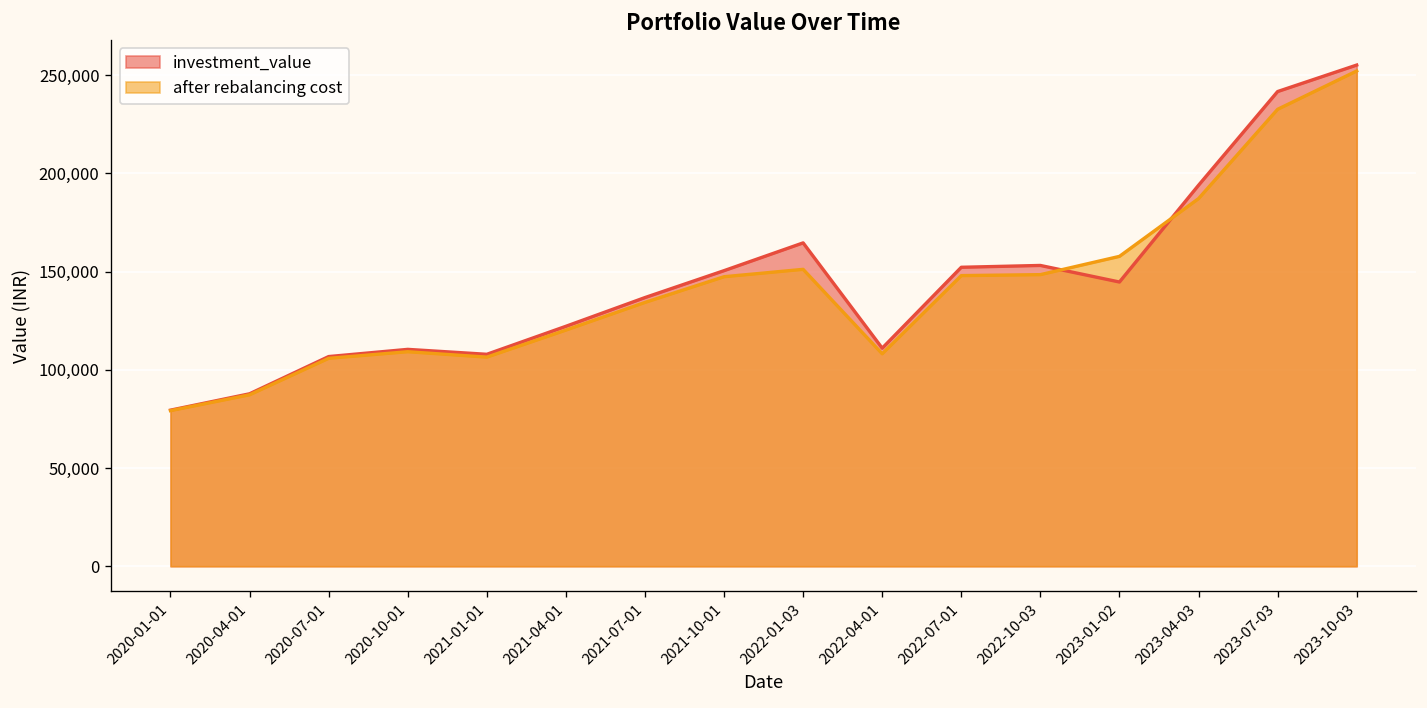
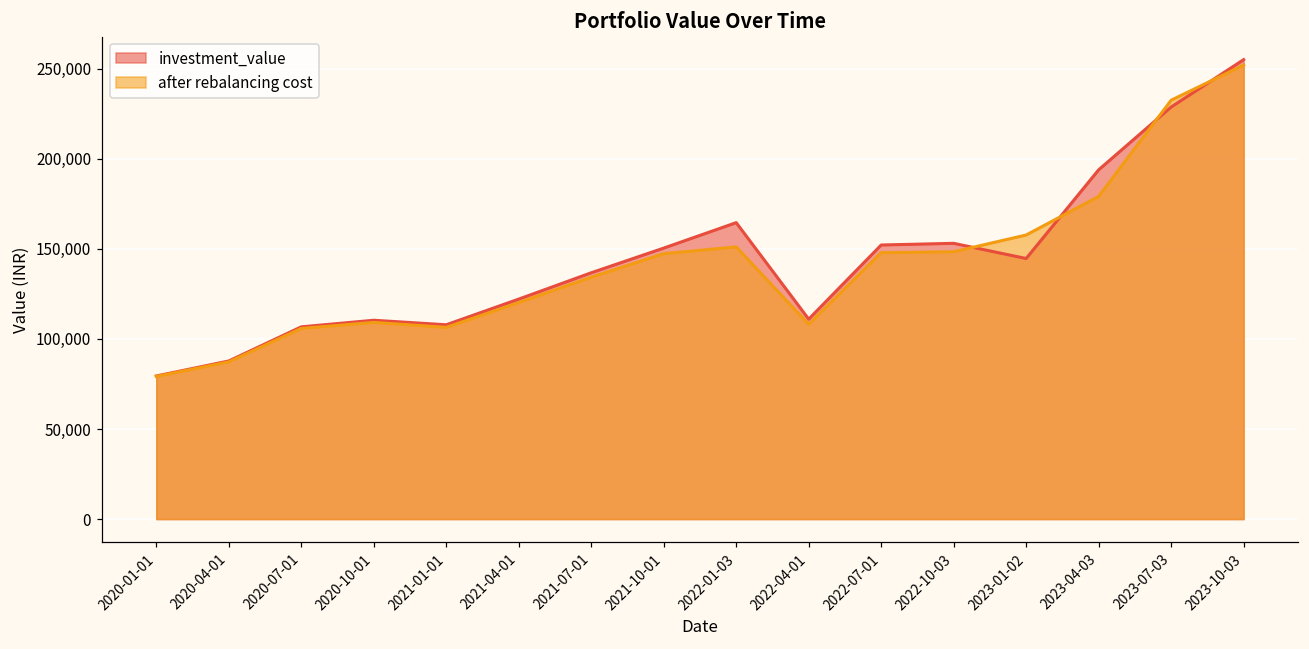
  {
    "investment_value": {
      "2021-04-01": "122,000",
      "2021-07-01": "137,000",
      "2021-10-01": "150,000",
      "2022-01-03": "165,000",
      "2022-04-01": "111,000",
      "2022-07-01": "152,000",
      "2022-10-03": "153,000",
      "2023-01-02": "145,000",
      "2023-04-03": "194,000",
-     "2023-07-03": "242,000",
+     "2023-07-03": "229,000",
      "2023-10-03": "255,000"
    },
    "after rebalancing cost": {
      "2021-04-01": "120,000",
      "2021-07-01": "134,000",
      "2021-10-01": "147,000",
      "2022-01-03": "151,000",
      "2022-04-01": "108,000",
      "2022-07-01": "148,000",
      "2022-10-03": "148,000",
      "2023-01-02": "158,000",
-     "2023-04-03": "187,000",
+     "2023-04-03": "179,000",
      "2023-07-03": "233,000",
      "2023-10-03": "252,000"
    }
  }
